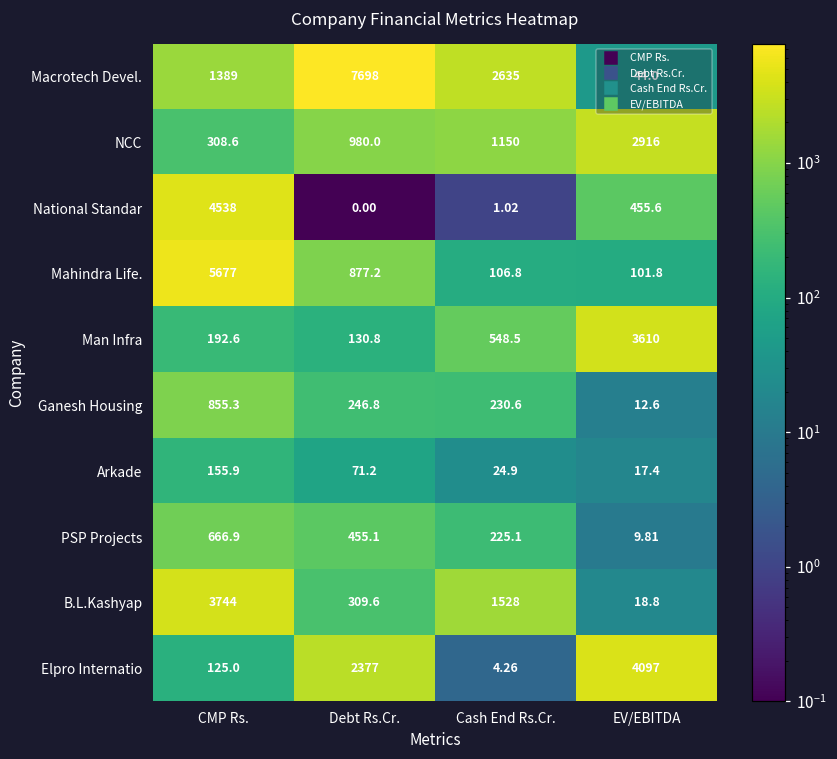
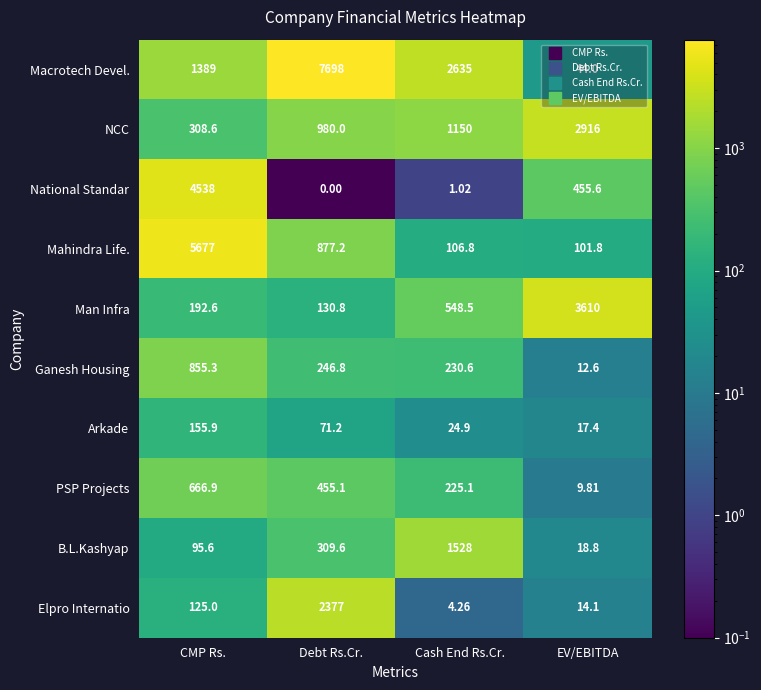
  {
    "Macrotech Devel.": {
      "CMP Rs.": 1389,
      "Debt Rs.Cr.": 7698,
      "Cash End Rs.Cr.": 2635
    },
    "NCC": {
      "CMP Rs.": 308.6,
      "Debt Rs.Cr.": 980.0,
      "Cash End Rs.Cr.": 1150,
      "EV/EBITDA": 2916
    },
    "National Standar": {
      "CMP Rs.": 4538,
      "Debt Rs.Cr.": 0.00,
      "Cash End Rs.Cr.": 1.02,
      "EV/EBITDA": 455.6
    },
    "Mahindra Life.": {
      "CMP Rs.": 5677,
      "Debt Rs.Cr.": 877.2,
      "Cash End Rs.Cr.": 106.8,
      "EV/EBITDA": 101.8
    },
    "Man Infra": {
      "CMP Rs.": 192.6,
      "Debt Rs.Cr.": 130.8,
      "Cash End Rs.Cr.": 548.5,
      "EV/EBITDA": 3610
    },
    "Ganesh Housing": {
      "CMP Rs.": 855.3,
      "Debt Rs.Cr.": 246.8,
      "Cash End Rs.Cr.": 230.6,
      "EV/EBITDA": 12.6
    },
    "Arkade": {
      "CMP Rs.": 155.9,
      "Debt Rs.Cr.": 71.2,
      "Cash End Rs.Cr.": 24.9,
      "EV/EBITDA": 17.4
    },
    "PSP Projects": {
      "CMP Rs.": 666.9,
      "Debt Rs.Cr.": 455.1,
      "Cash End Rs.Cr.": 225.1,
      "EV/EBITDA": 9.81
    },
    "B.L.Kashyap": {
-     "CMP Rs.": 3744,
+     "CMP Rs.": 95.6,
      "Debt Rs.Cr.": 309.6,
      "Cash End Rs.Cr.": 1528,
      "EV/EBITDA": 18.8
    },
    "Elpro Internatio": {
      "CMP Rs.": 125.0,
      "Debt Rs.Cr.": 2377,
      "Cash End Rs.Cr.": 4.26,
-     "EV/EBITDA": 4097
+     "EV/EBITDA": 14.1
    }
  }
